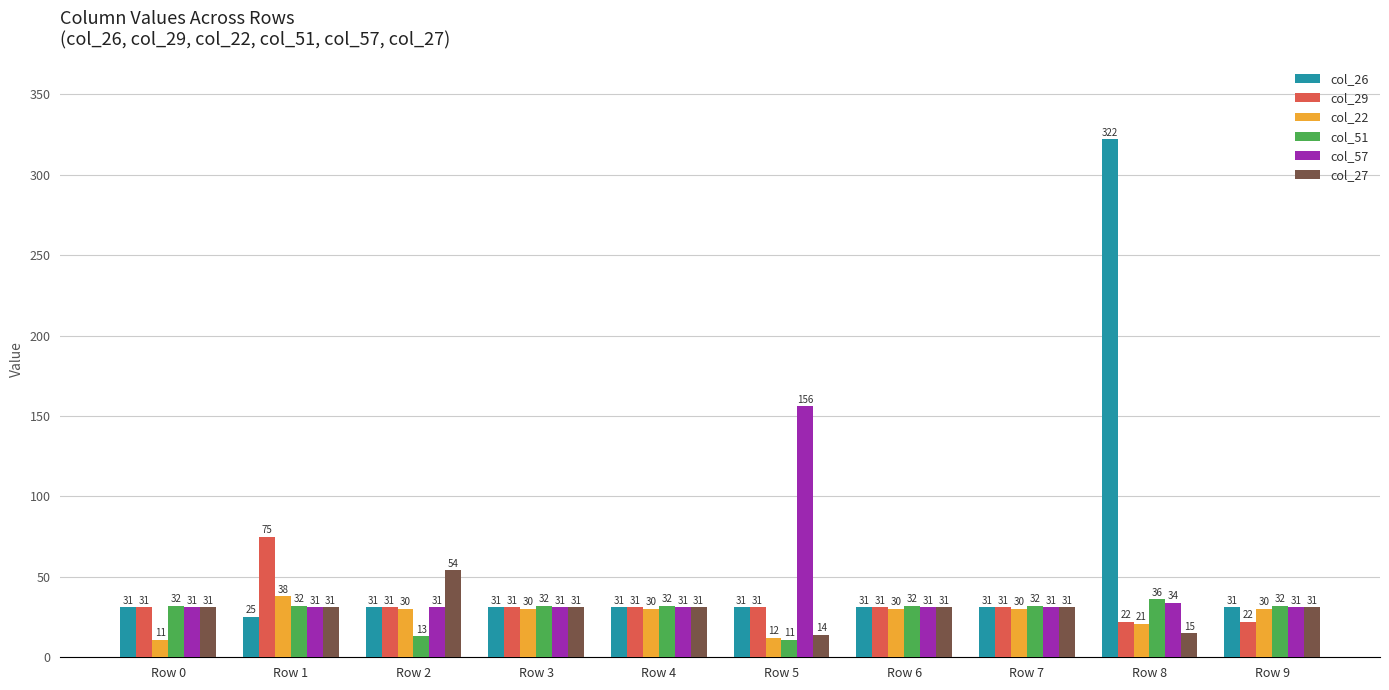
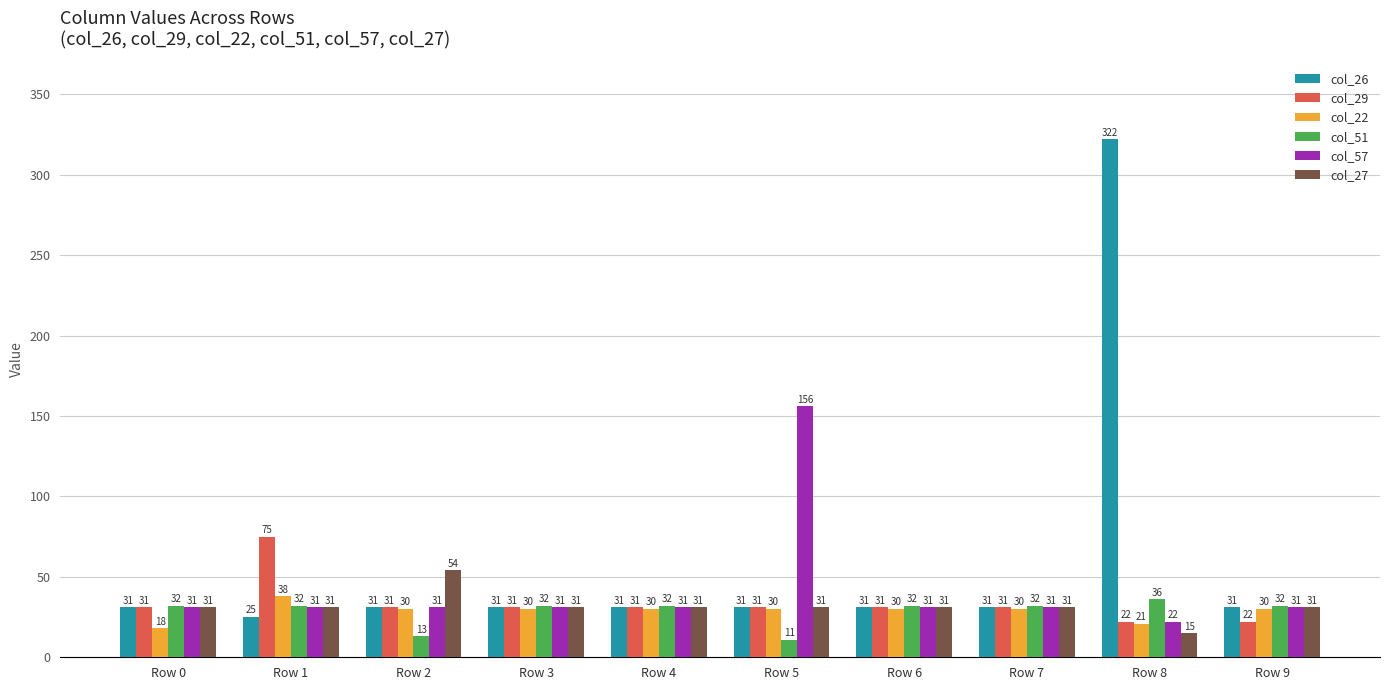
  {
    "col_26": {
      "Row 0": 31,
      "Row 1": 25,
      "Row 2": 31,
      "Row 3": 31,
      "Row 4": 31,
      "Row 5": 31,
      "Row 6": 31,
      "Row 7": 31,
      "Row 8": 322,
      "Row 9": 31
    },
    "col_29": {
      "Row 0": 31,
      "Row 1": 75,
      "Row 2": 31,
      "Row 3": 31,
      "Row 4": 31,
      "Row 5": 31,
      "Row 6": 31,
      "Row 7": 31,
      "Row 8": 22,
      "Row 9": 22
    },
    "col_22": {
-     "Row 0": 11,
+     "Row 0": 18,
      "Row 1": 38,
      "Row 2": 30,
      "Row 3": 30,
      "Row 4": 30,
-     "Row 5": 12,
+     "Row 5": 30,
      "Row 6": 30,
      "Row 7": 30,
      "Row 8": 21,
      "Row 9": 30
    },
    "col_51": {
      "Row 0": 32,
      "Row 1": 32,
      "Row 2": 13,
      "Row 3": 32,
      "Row 4": 32,
      "Row 5": 11,
      "Row 6": 32,
      "Row 7": 32,
      "Row 8": 36,
      "Row 9": 32
    },
    "col_57": {
      "Row 0": 31,
      "Row 1": 31,
      "Row 2": 31,
      "Row 3": 31,
      "Row 4": 31,
      "Row 5": 156,
      "Row 6": 31,
      "Row 7": 31,
-     "Row 8": 34,
+     "Row 8": 22,
      "Row 9": 31
    },
    "col_27": {
      "Row 0": 31,
      "Row 1": 31,
      "Row 2": 54,
      "Row 3": 31,
      "Row 4": 31,
-     "Row 5": 14,
+     "Row 5": 31,
      "Row 6": 31,
      "Row 7": 31,
      "Row 8": 15,
      "Row 9": 31
    }
  }
